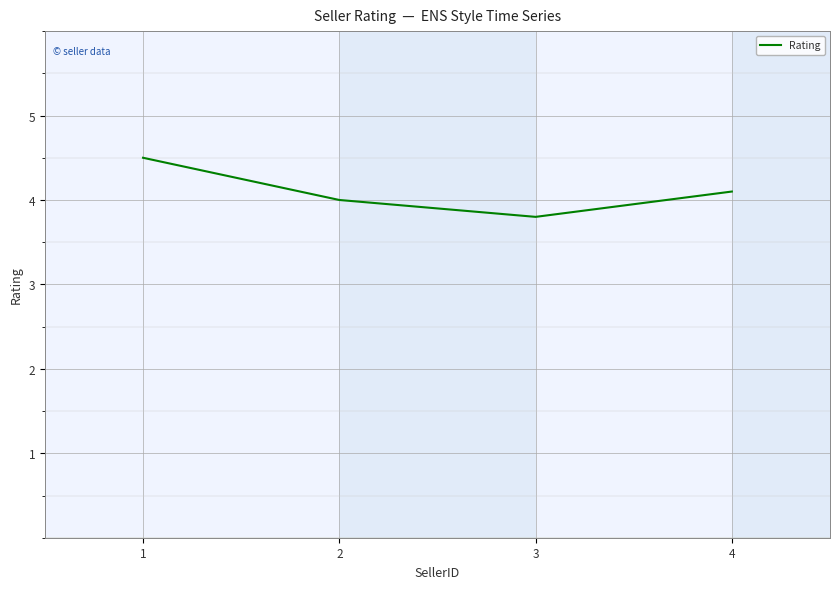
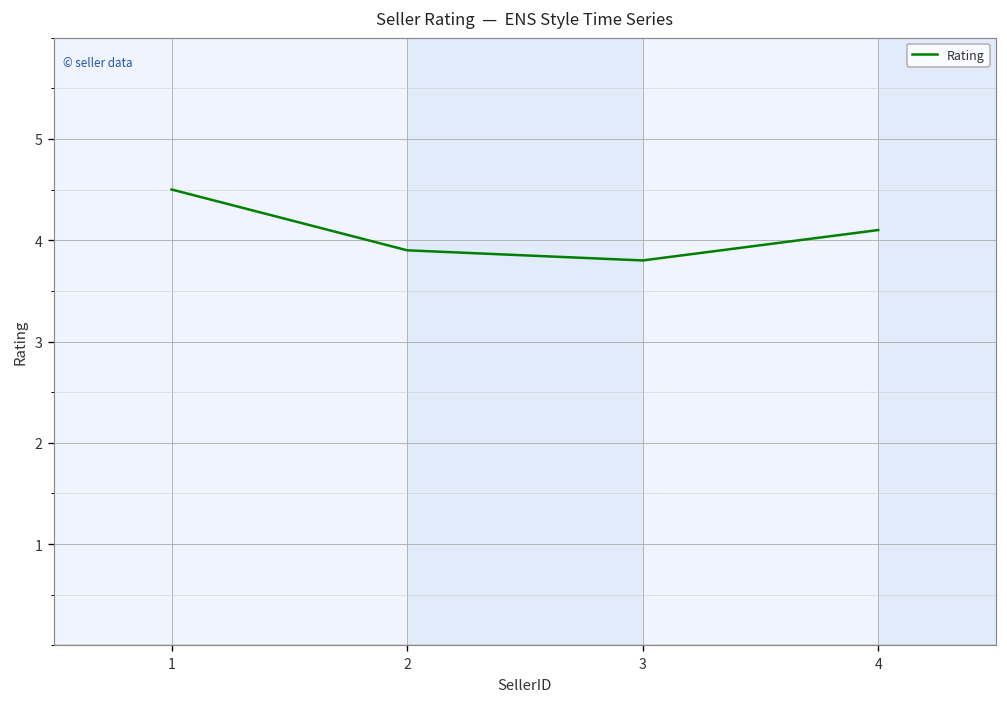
  {
    "1": 4.5,
-   "2": 4.0,
+   "2": 3.9,
    "3": 3.8,
    "4": 4.1
  }
